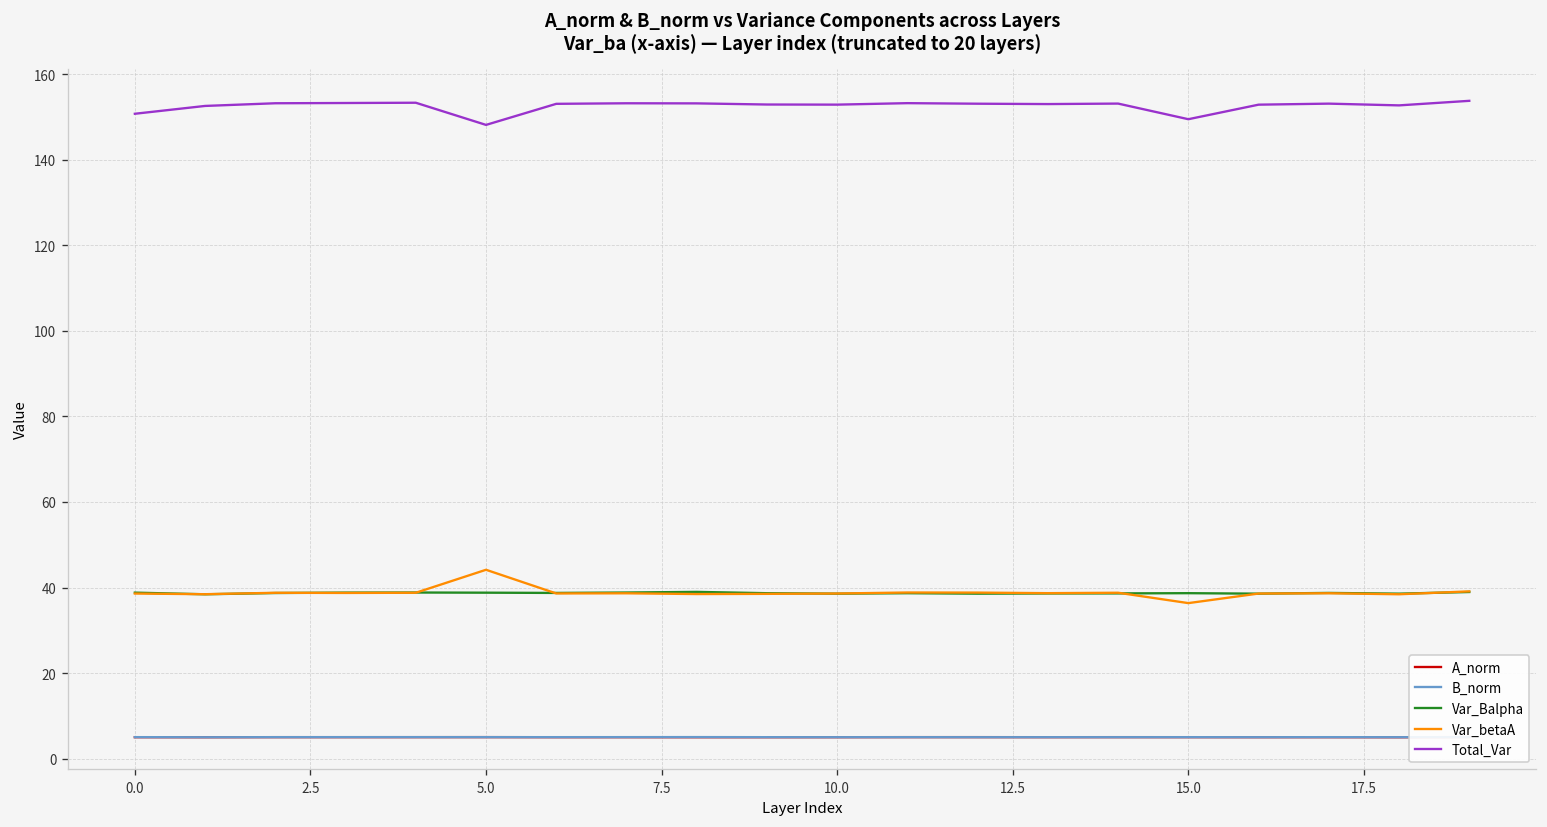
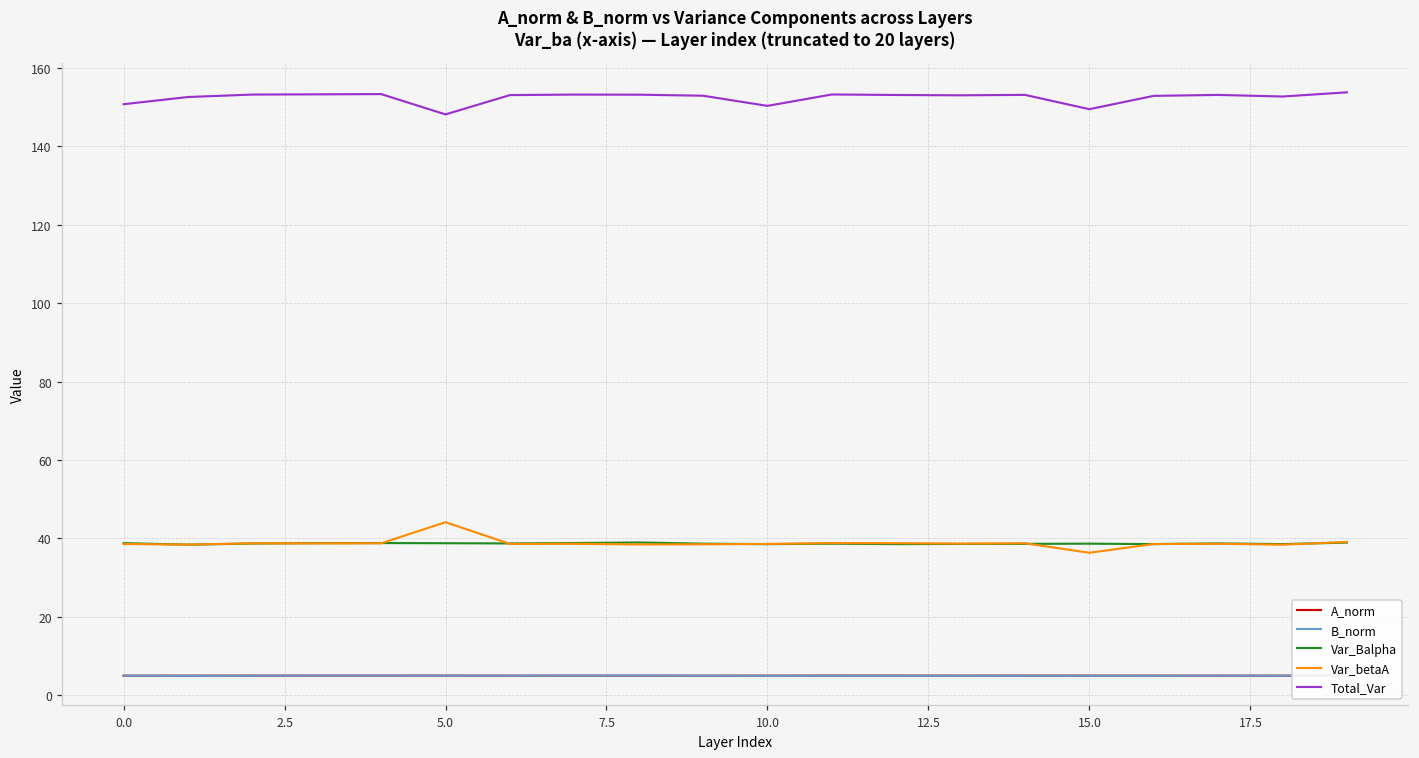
  {
    "B_norm": {
      "0.0": 5,
      "5.0": 5,
      "10.0": 5,
      "15.0": 5
    },
    "Var_Balpha": {
      "5.0": 39,
      "15.0": 39
    },
    "Var_betaA": {
      "5.0": 44,
      "15.0": 36
    },
    "Total_Var": {
      "0.0": 151,
      "5.0": 148,
-     "10.0": 153,
+     "10.0": 150,
      "15.0": 149
    }
  }
